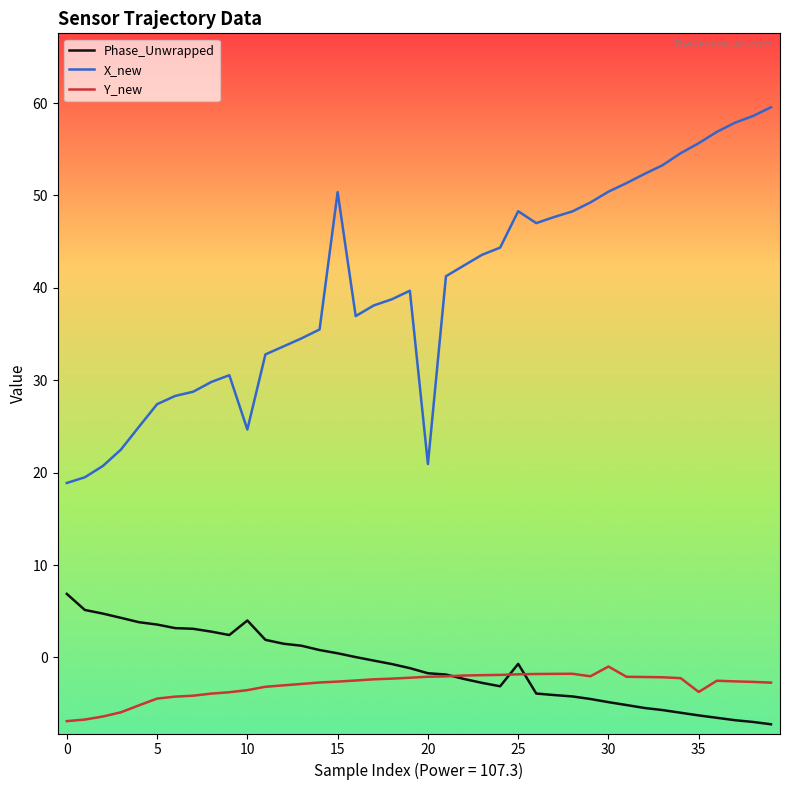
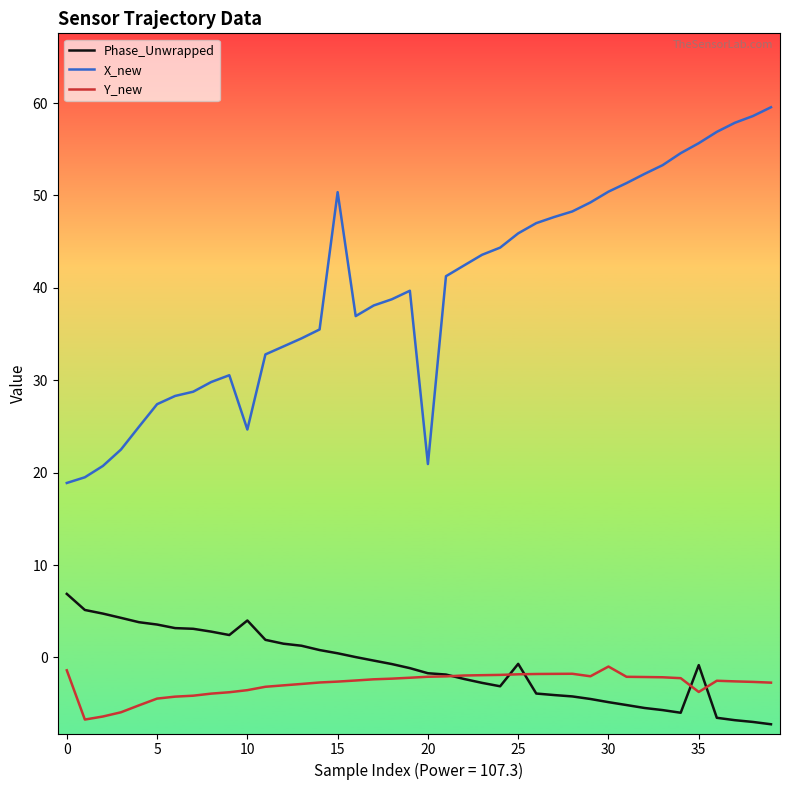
  {
    "Phase_Unwrapped": {
      "0": 7,
      "5": 4,
      "10": 4,
      "15": 0,
      "20": -2,
      "25": -1,
      "30": -5,
-     "35": -6
+     "35": -1
    },
    "X_new": {
      "0": 19,
      "5": 27,
      "10": 25,
      "15": 50,
      "20": 21,
-     "25": 48,
+     "25": 46,
      "30": 50,
      "35": 56
    },
    "Y_new": {
-     "0": -7,
+     "0": -1,
      "5": -4,
      "10": -4,
      "15": -3,
      "20": -2,
      "25": -2,
      "30": -1,
      "35": -4
    }
  }
